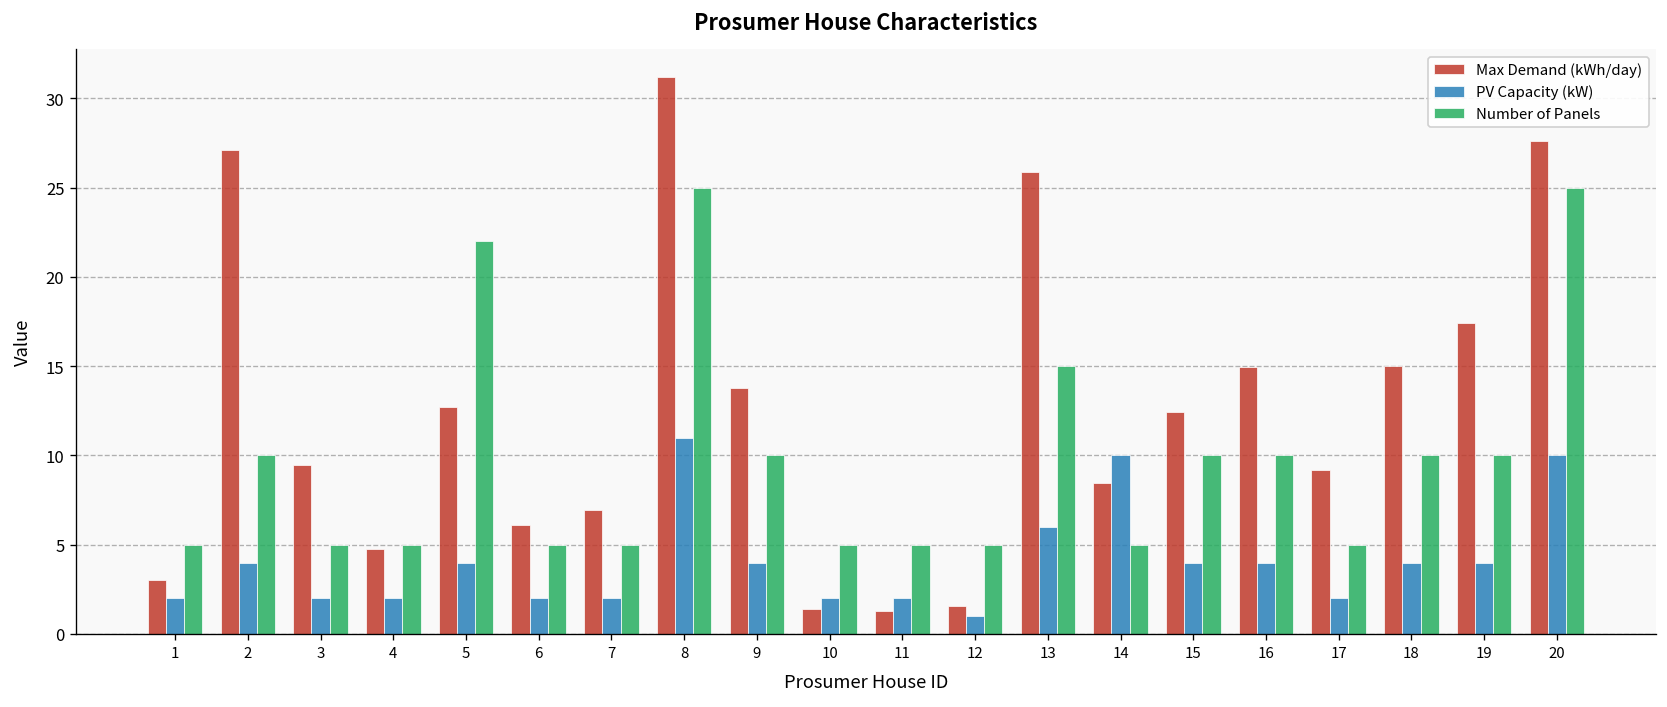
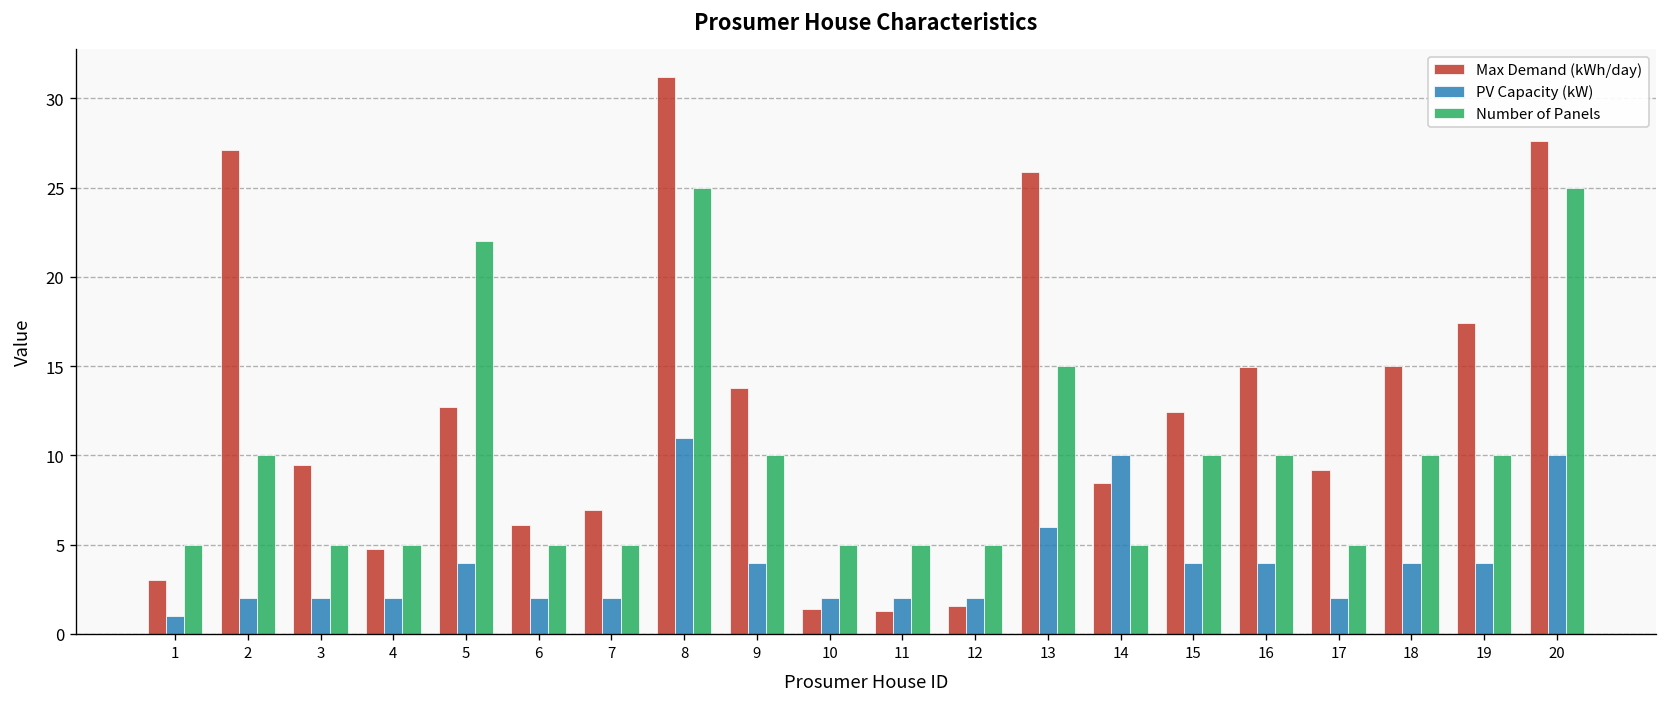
  {
    "Max Demand (kWh/day)": {
      "1": 3,
      "2": 27,
      "3": 9.5,
      "4": 4.8,
      "5": 12.7,
      "6": 6,
      "7": 7,
      "8": 31.2,
      "9": 13.8,
      "10": 1.4,
      "11": 1.3,
      "12": 1.6,
      "13": 26,
      "14": 8.5,
      "15": 12.4,
      "16": 15,
      "17": 9.2,
      "18": 15,
      "19": 17.4,
      "20": 27.6
    },
    "PV Capacity (kW)": {
-     "1": 2,
-     "2": 4,
+     "1": 1,
+     "2": 2,
      "3": 2,
      "4": 2,
      "5": 4,
      "6": 2,
      "7": 2,
      "8": 11,
      "9": 4,
      "10": 2,
      "11": 2,
-     "12": 1,
+     "12": 2,
      "13": 6,
      "14": 10,
      "15": 4,
      "16": 4,
      "17": 2,
      "18": 4,
      "19": 4,
      "20": 10
    },
    "Number of Panels": {
      "1": 5,
      "2": 10,
      "3": 5,
      "4": 5,
      "5": 22,
      "6": 5,
      "7": 5,
      "8": 25,
      "9": 10,
      "10": 5,
      "11": 5,
      "12": 5,
      "13": 15,
      "14": 5,
      "15": 10,
      "16": 10,
      "17": 5,
      "18": 10,
      "19": 10,
      "20": 25
    }
  }
